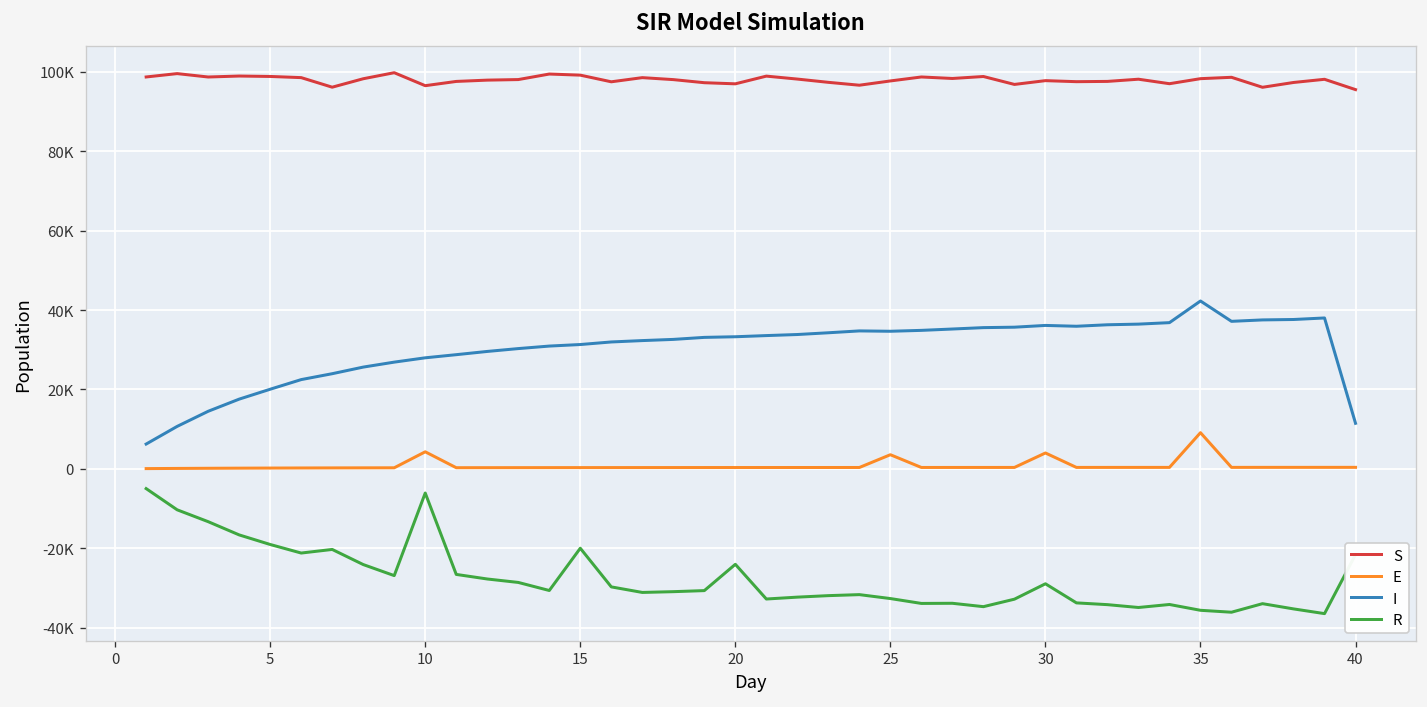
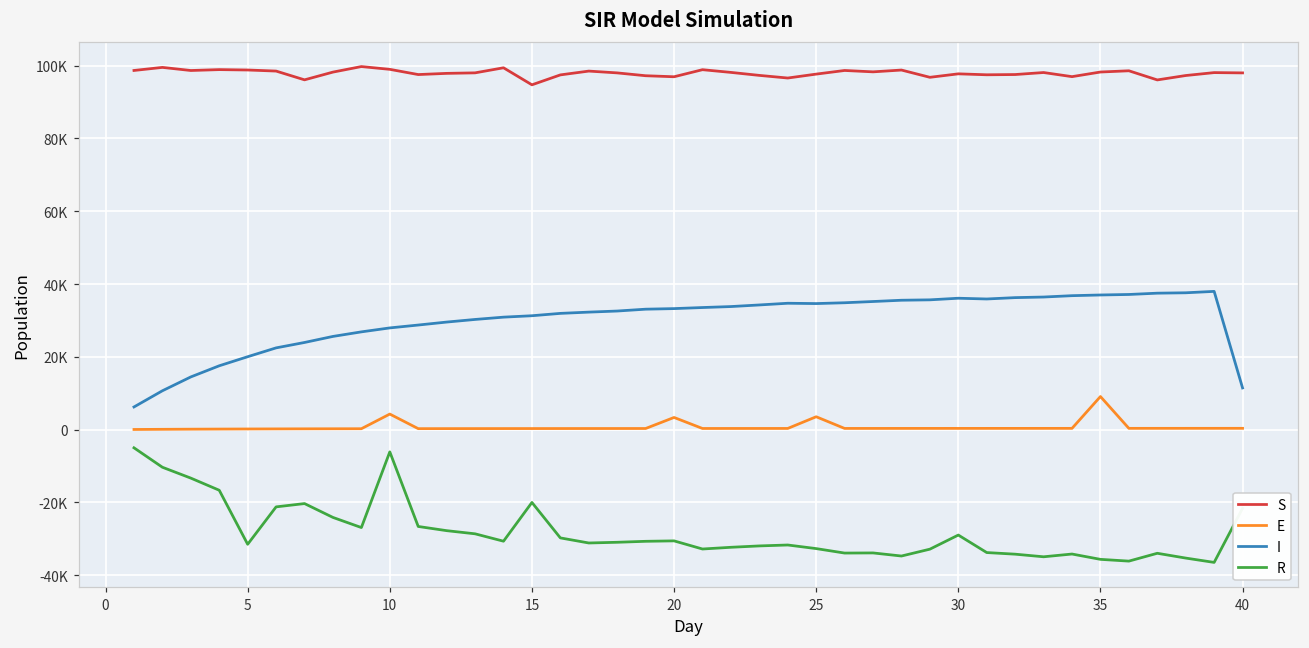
  {
    "S": {
      "5": 99000,
-     "10": 96000,
-     "15": 99000,
+     "10": 99000,
+     "15": 95000,
      "20": 97000,
      "25": 98000,
      "30": 98000,
      "35": 98000,
-     "40": 96000
+     "40": 98000
    },
    "E": {
      "5": 0,
      "10": 4000,
      "15": 0,
-     "20": 0,
+     "20": 3000,
      "25": 4000,
-     "30": 4000,
+     "30": 0,
      "35": 9000,
      "40": 0
    },
    "I": {
      "5": 20000,
      "10": 28000,
      "15": 31000,
      "20": 33000,
      "25": 35000,
      "30": 36000,
-     "35": 42000,
+     "35": 37000,
      "40": 11000
    },
    "R": {
-     "5": -19000,
+     "5": -31000,
      "10": -6000,
      "15": -20000,
-     "20": -24000,
+     "20": -31000,
      "25": -33000,
      "30": -29000,
      "35": -36000
    }
  }
